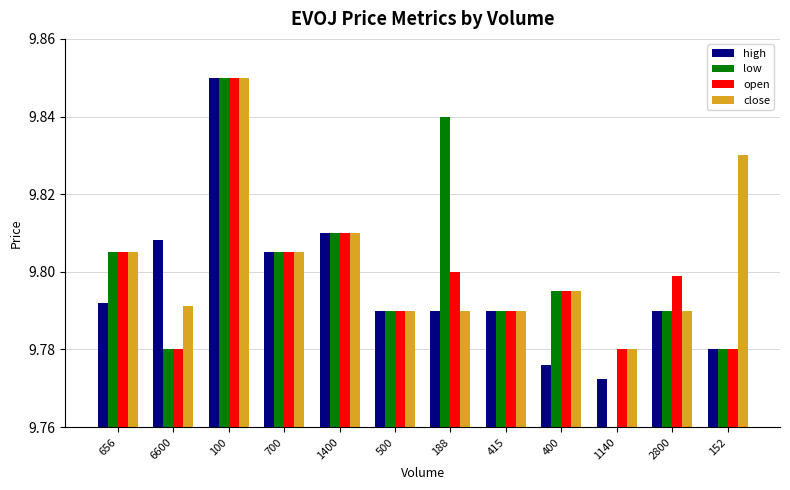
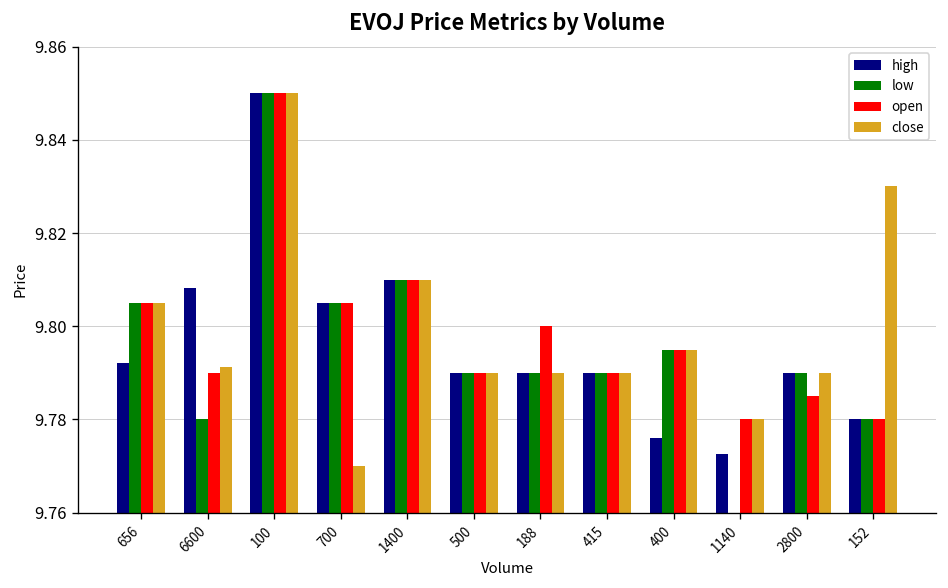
  {
    "high": {
      "656": 9.792,
      "6600": 9.808,
      "100": 9.850,
      "700": 9.805,
      "1400": 9.810,
      "500": 9.790,
      "188": 9.790,
      "415": 9.790,
      "400": 9.776,
      "1140": 9.773,
      "2800": 9.790,
      "152": 9.780
    },
    "low": {
      "656": 9.805,
      "6600": 9.78,
      "100": 9.85,
      "700": 9.805,
      "1400": 9.81,
      "500": 9.79,
-     "188": 9.84,
+     "188": 9.79,
      "415": 9.79,
      "400": 9.795,
      "2800": 9.79,
      "152": 9.78
    },
    "open": {
      "656": 9.805,
-     "6600": 9.78,
+     "6600": 9.79,
      "100": 9.850,
      "700": 9.805,
      "1400": 9.810,
      "500": 9.790,
      "188": 9.800,
      "415": 9.790,
      "400": 9.795,
      "1140": 9.780,
-     "2800": 9.799,
+     "2800": 9.785,
      "152": 9.780
    },
    "close": {
      "656": 9.805,
      "6600": 9.791,
      "100": 9.850,
-     "700": 9.805,
+     "700": 9.770,
      "1400": 9.810,
      "500": 9.790,
      "188": 9.790,
      "415": 9.790,
      "400": 9.795,
      "1140": 9.780,
      "2800": 9.790,
      "152": 9.830
    }
  }
